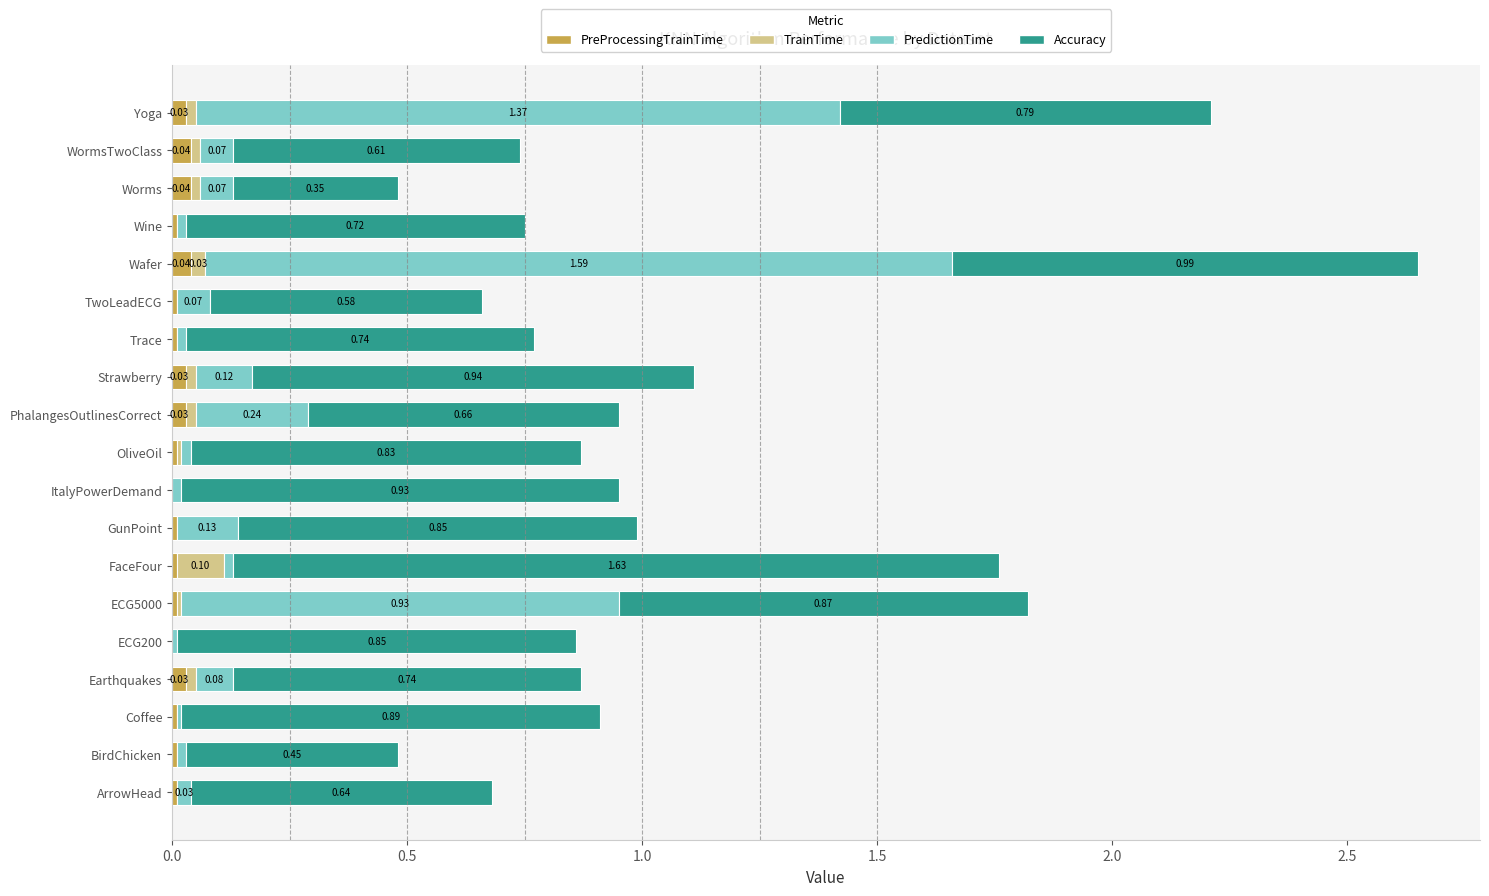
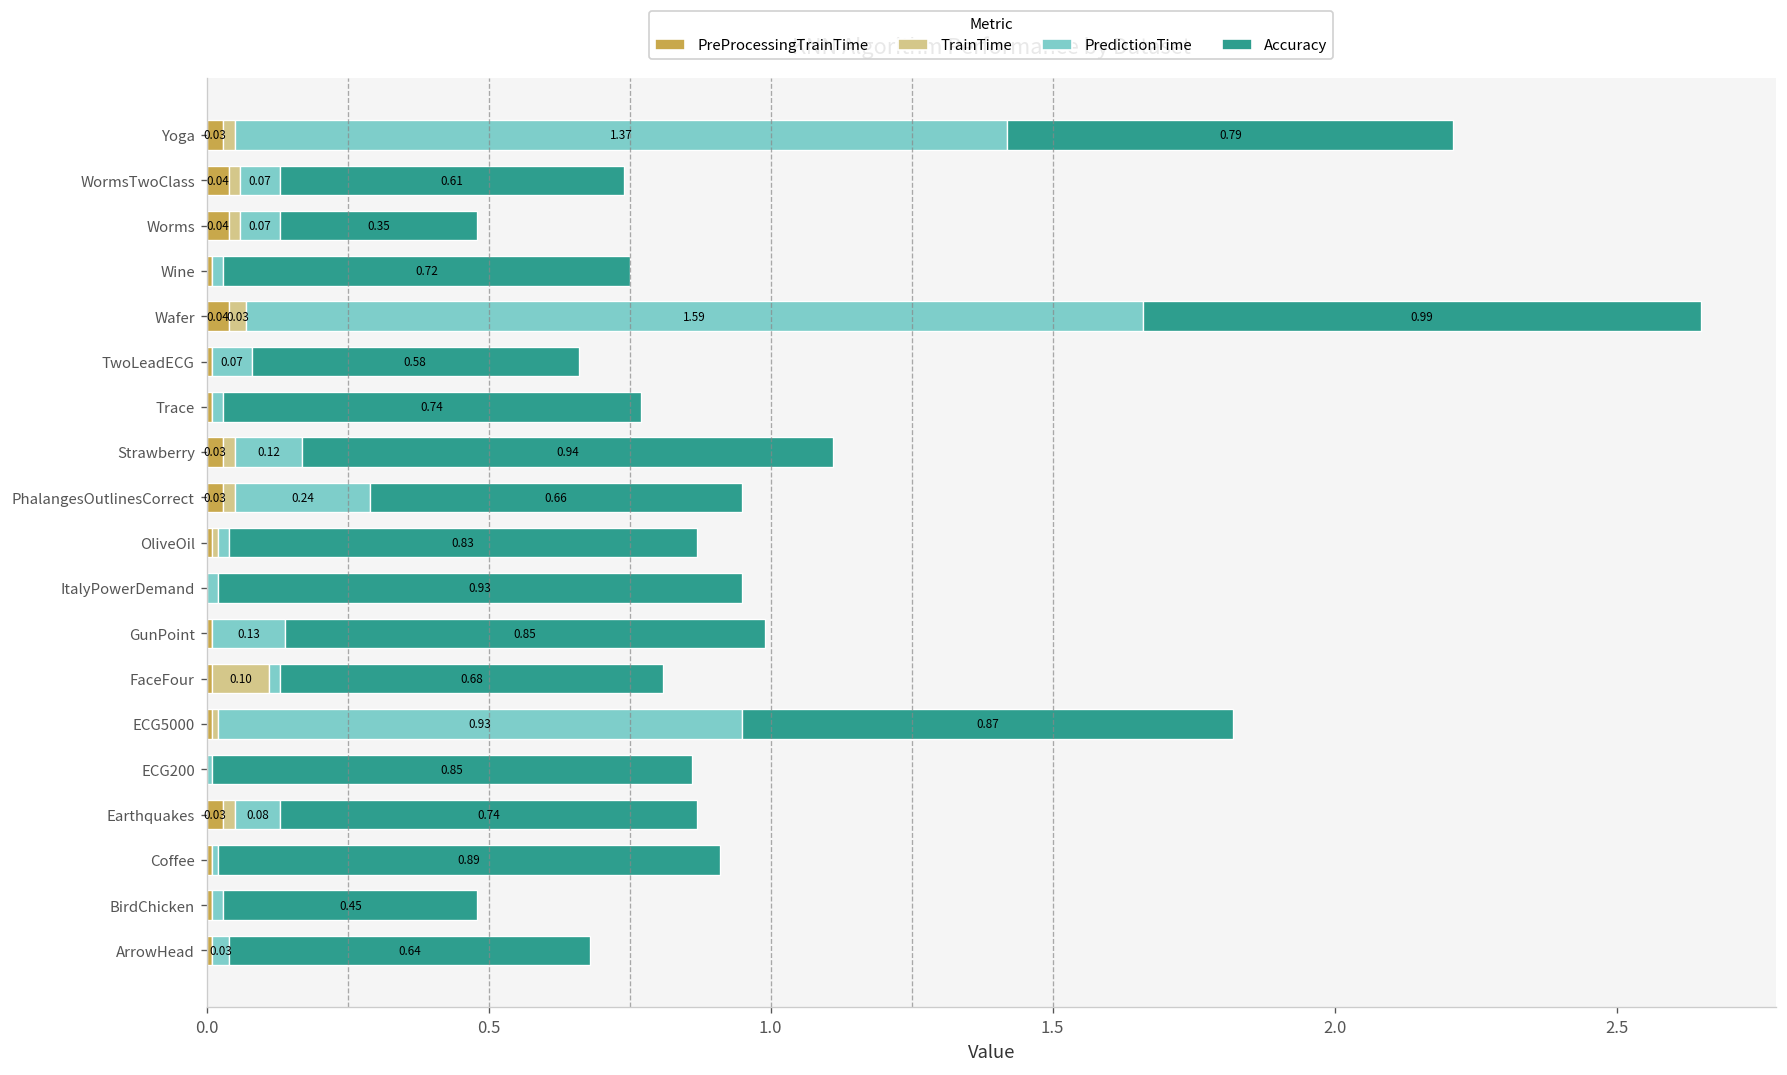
  {
    "PreProcessingTrainTime": {
      "Yoga": 0.03,
      "WormsTwoClass": 0.04,
      "Worms": 0.04,
      "Wafer": 0.04,
      "Strawberry": 0.03,
      "PhalangesOutlinesCorrect": 0.03,
      "Earthquakes": 0.03
    },
    "TrainTime": {
      "Wafer": 0.03,
      "FaceFour": 0.10
    },
    "PredictionTime": {
      "Yoga": 1.37,
      "WormsTwoClass": 0.07,
      "Worms": 0.07,
      "Wafer": 1.59,
      "TwoLeadECG": 0.07,
      "Strawberry": 0.12,
      "PhalangesOutlinesCorrect": 0.24,
      "GunPoint": 0.13,
      "ECG5000": 0.93,
      "Earthquakes": 0.08,
      "ArrowHead": 0.03
    },
    "Accuracy": {
      "Yoga": 0.79,
      "WormsTwoClass": 0.61,
      "Worms": 0.35,
      "Wine": 0.72,
      "Wafer": 0.99,
      "TwoLeadECG": 0.58,
      "Trace": 0.74,
      "Strawberry": 0.94,
      "PhalangesOutlinesCorrect": 0.66,
      "OliveOil": 0.83,
      "ItalyPowerDemand": 0.93,
      "GunPoint": 0.85,
-     "FaceFour": 1.63,
+     "FaceFour": 0.68,
      "ECG5000": 0.87,
      "ECG200": 0.85,
      "Earthquakes": 0.74,
      "Coffee": 0.89,
      "BirdChicken": 0.45,
      "ArrowHead": 0.64
    }
  }
